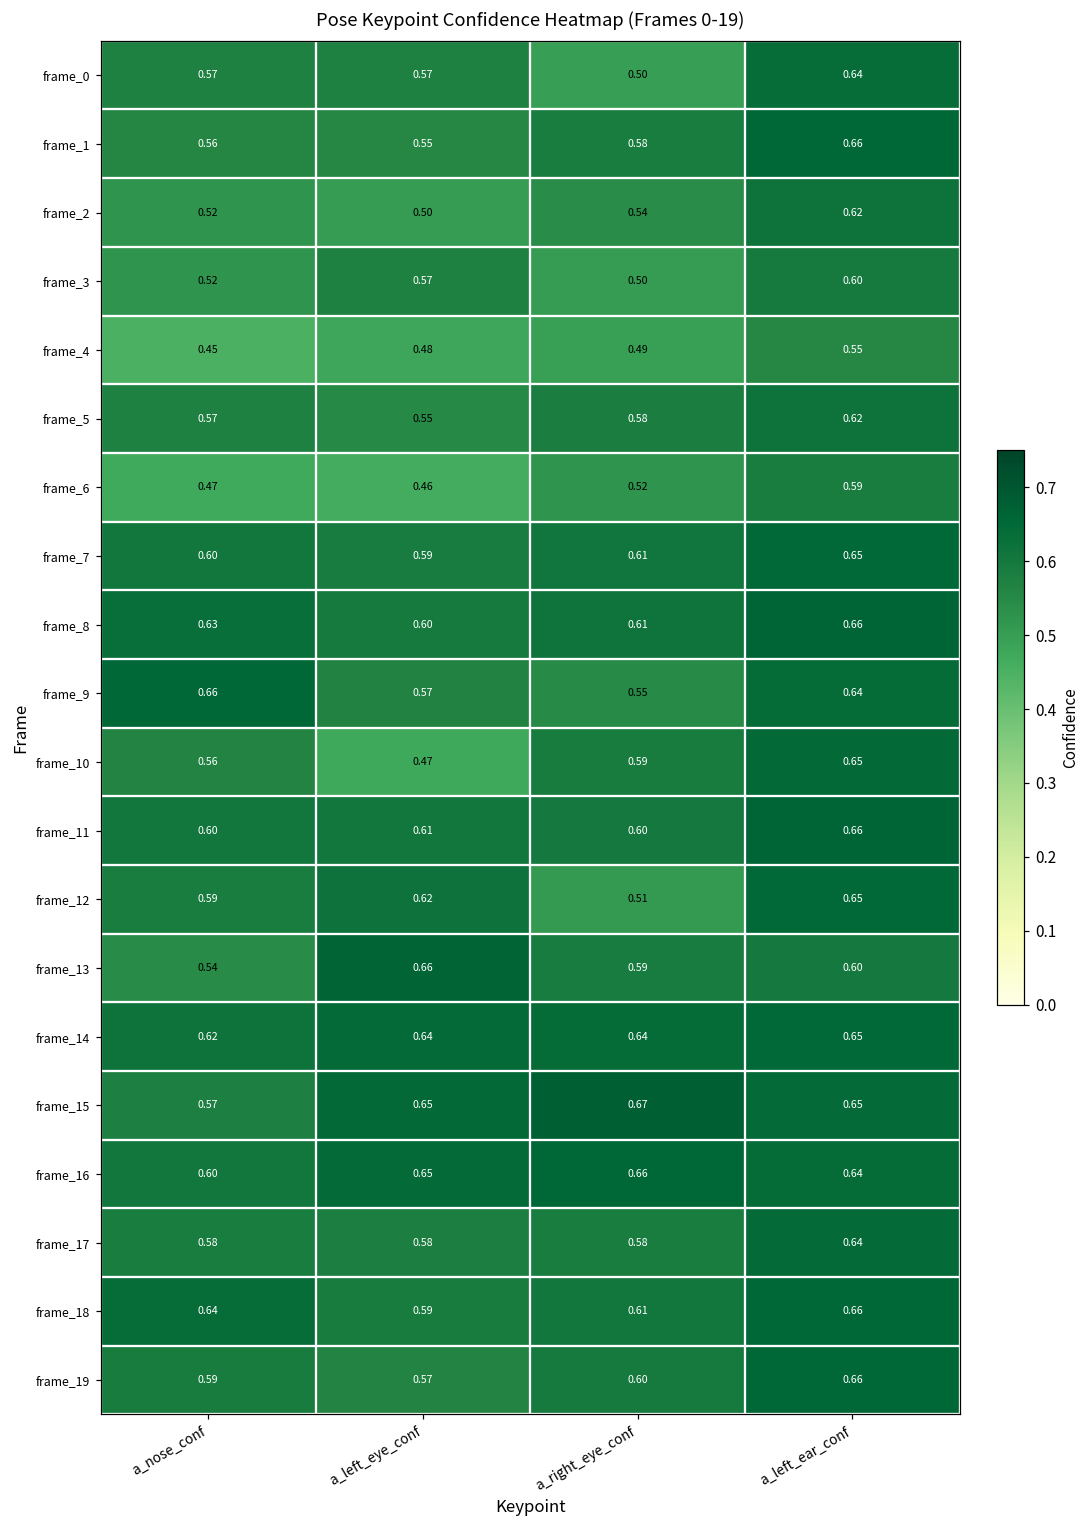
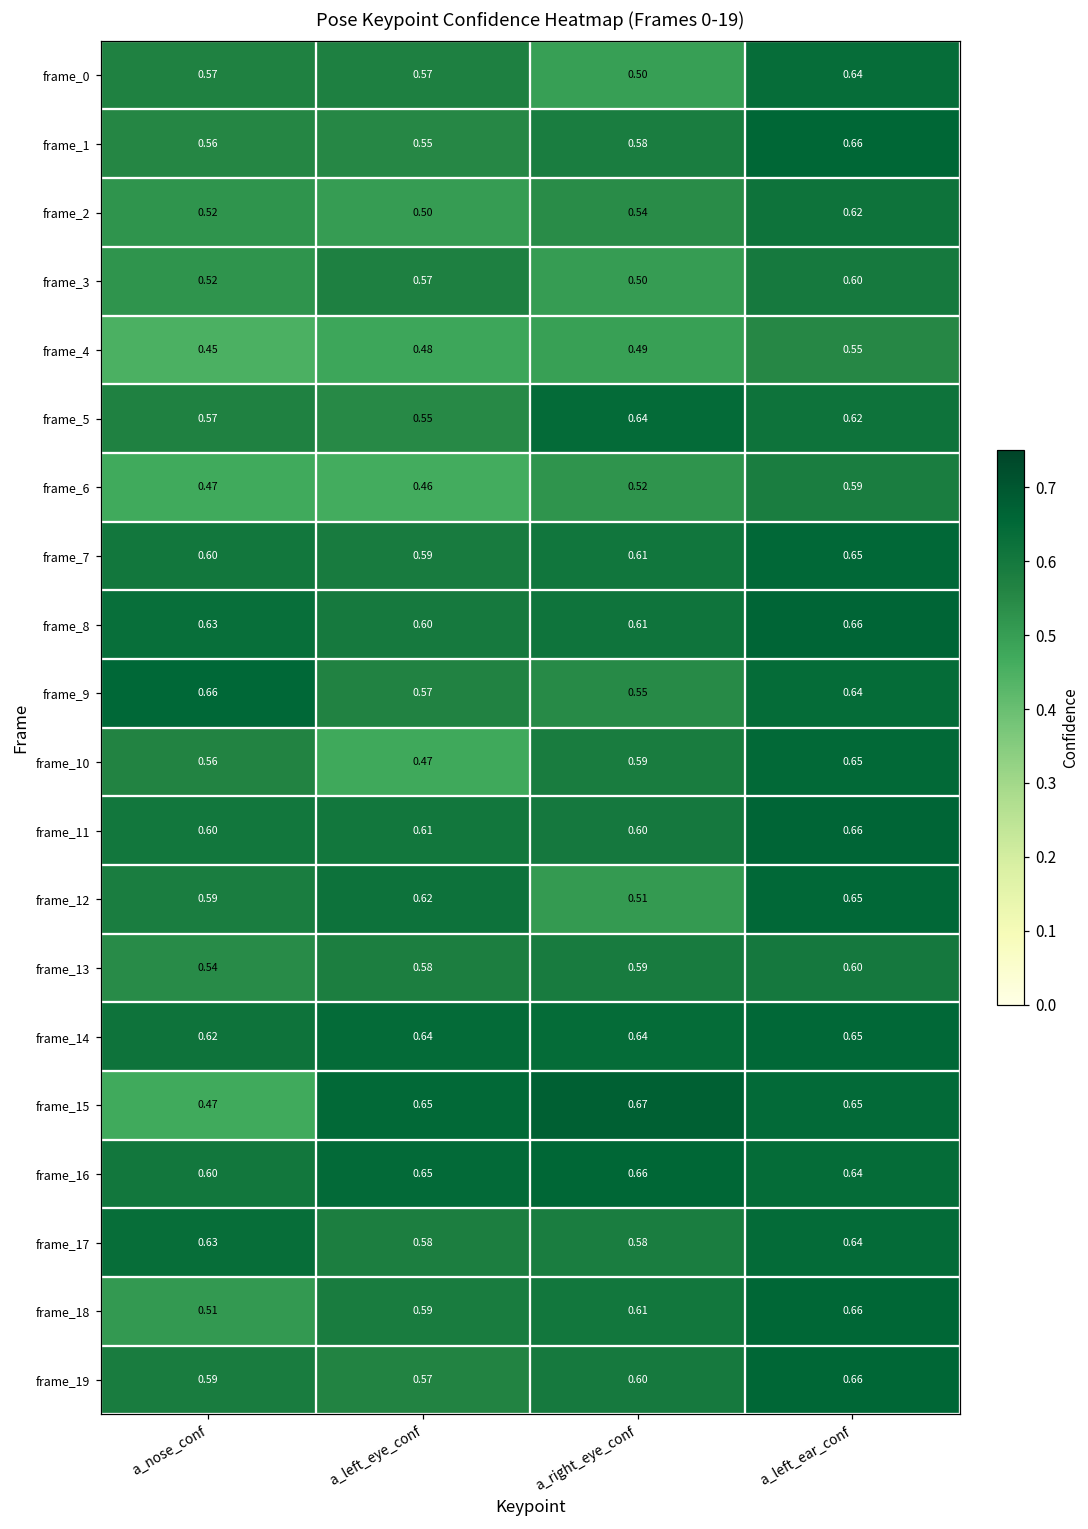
  {
    "frame_0": {
      "a_nose_conf": 0.57,
      "a_left_eye_conf": 0.57,
      "a_right_eye_conf": 0.50,
      "a_left_ear_conf": 0.64
    },
    "frame_1": {
      "a_nose_conf": 0.56,
      "a_left_eye_conf": 0.55,
      "a_right_eye_conf": 0.58,
      "a_left_ear_conf": 0.66
    },
    "frame_2": {
      "a_nose_conf": 0.52,
      "a_left_eye_conf": 0.50,
      "a_right_eye_conf": 0.54,
      "a_left_ear_conf": 0.62
    },
    "frame_3": {
      "a_nose_conf": 0.52,
      "a_left_eye_conf": 0.57,
      "a_right_eye_conf": 0.50,
      "a_left_ear_conf": 0.60
    },
    "frame_4": {
      "a_nose_conf": 0.45,
      "a_left_eye_conf": 0.48,
      "a_right_eye_conf": 0.49,
      "a_left_ear_conf": 0.55
    },
    "frame_5": {
      "a_nose_conf": 0.57,
      "a_left_eye_conf": 0.55,
-     "a_right_eye_conf": 0.58,
+     "a_right_eye_conf": 0.64,
      "a_left_ear_conf": 0.62
    },
    "frame_6": {
      "a_nose_conf": 0.47,
      "a_left_eye_conf": 0.46,
      "a_right_eye_conf": 0.52,
      "a_left_ear_conf": 0.59
    },
    "frame_7": {
      "a_nose_conf": 0.60,
      "a_left_eye_conf": 0.59,
      "a_right_eye_conf": 0.61,
      "a_left_ear_conf": 0.65
    },
    "frame_8": {
      "a_nose_conf": 0.63,
      "a_left_eye_conf": 0.60,
      "a_right_eye_conf": 0.61,
      "a_left_ear_conf": 0.66
    },
    "frame_9": {
      "a_nose_conf": 0.66,
      "a_left_eye_conf": 0.57,
      "a_right_eye_conf": 0.55,
      "a_left_ear_conf": 0.64
    },
    "frame_10": {
      "a_nose_conf": 0.56,
      "a_left_eye_conf": 0.47,
      "a_right_eye_conf": 0.59,
      "a_left_ear_conf": 0.65
    },
    "frame_11": {
      "a_nose_conf": 0.60,
      "a_left_eye_conf": 0.61,
      "a_right_eye_conf": 0.60,
      "a_left_ear_conf": 0.66
    },
    "frame_12": {
      "a_nose_conf": 0.59,
      "a_left_eye_conf": 0.62,
      "a_right_eye_conf": 0.51,
      "a_left_ear_conf": 0.65
    },
    "frame_13": {
      "a_nose_conf": 0.54,
-     "a_left_eye_conf": 0.66,
+     "a_left_eye_conf": 0.58,
      "a_right_eye_conf": 0.59,
      "a_left_ear_conf": 0.60
    },
    "frame_14": {
      "a_nose_conf": 0.62,
      "a_left_eye_conf": 0.64,
      "a_right_eye_conf": 0.64,
      "a_left_ear_conf": 0.65
    },
    "frame_15": {
-     "a_nose_conf": 0.57,
+     "a_nose_conf": 0.47,
      "a_left_eye_conf": 0.65,
      "a_right_eye_conf": 0.67,
      "a_left_ear_conf": 0.65
    },
    "frame_16": {
      "a_nose_conf": 0.60,
      "a_left_eye_conf": 0.65,
      "a_right_eye_conf": 0.66,
      "a_left_ear_conf": 0.64
    },
    "frame_17": {
-     "a_nose_conf": 0.58,
+     "a_nose_conf": 0.63,
      "a_left_eye_conf": 0.58,
      "a_right_eye_conf": 0.58,
      "a_left_ear_conf": 0.64
    },
    "frame_18": {
-     "a_nose_conf": 0.64,
+     "a_nose_conf": 0.51,
      "a_left_eye_conf": 0.59,
      "a_right_eye_conf": 0.61,
      "a_left_ear_conf": 0.66
    },
    "frame_19": {
      "a_nose_conf": 0.59,
      "a_left_eye_conf": 0.57,
      "a_right_eye_conf": 0.60,
      "a_left_ear_conf": 0.66
    }
  }
